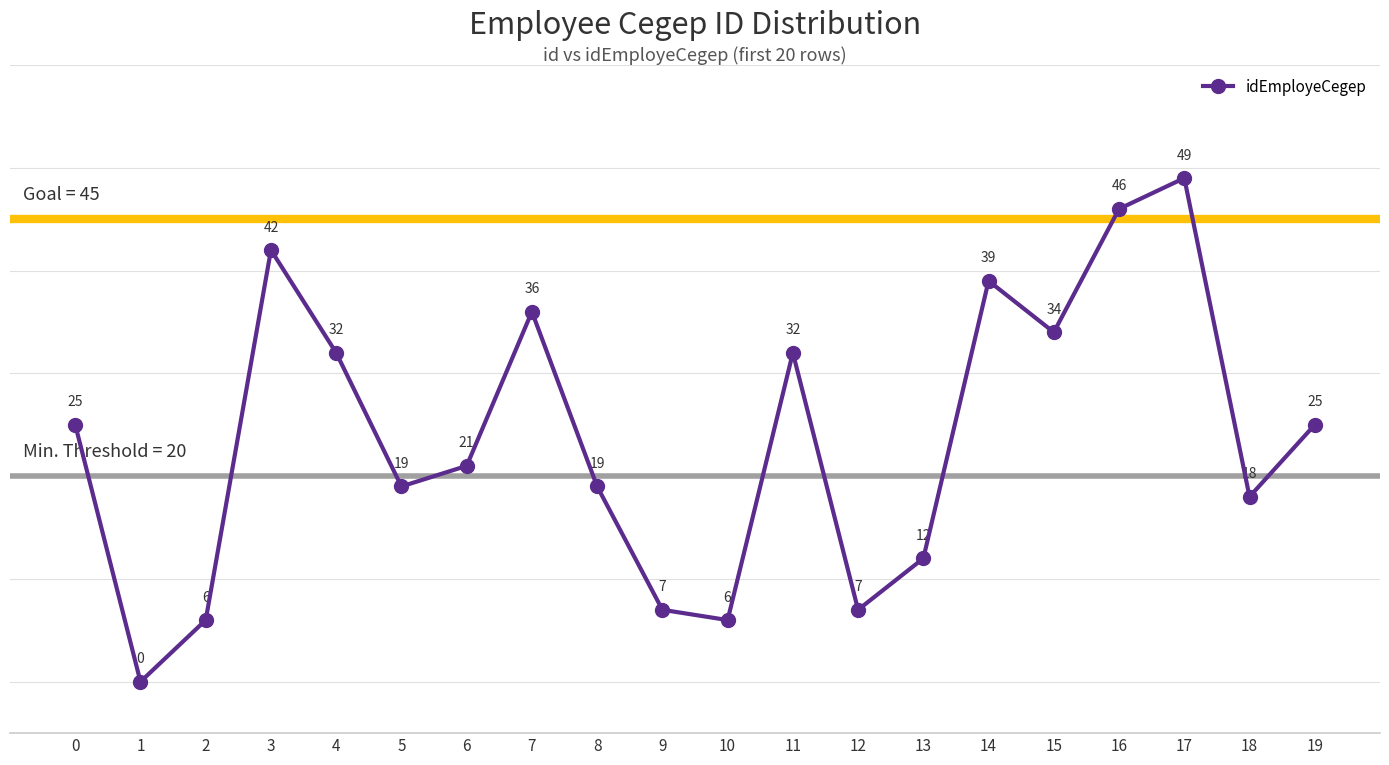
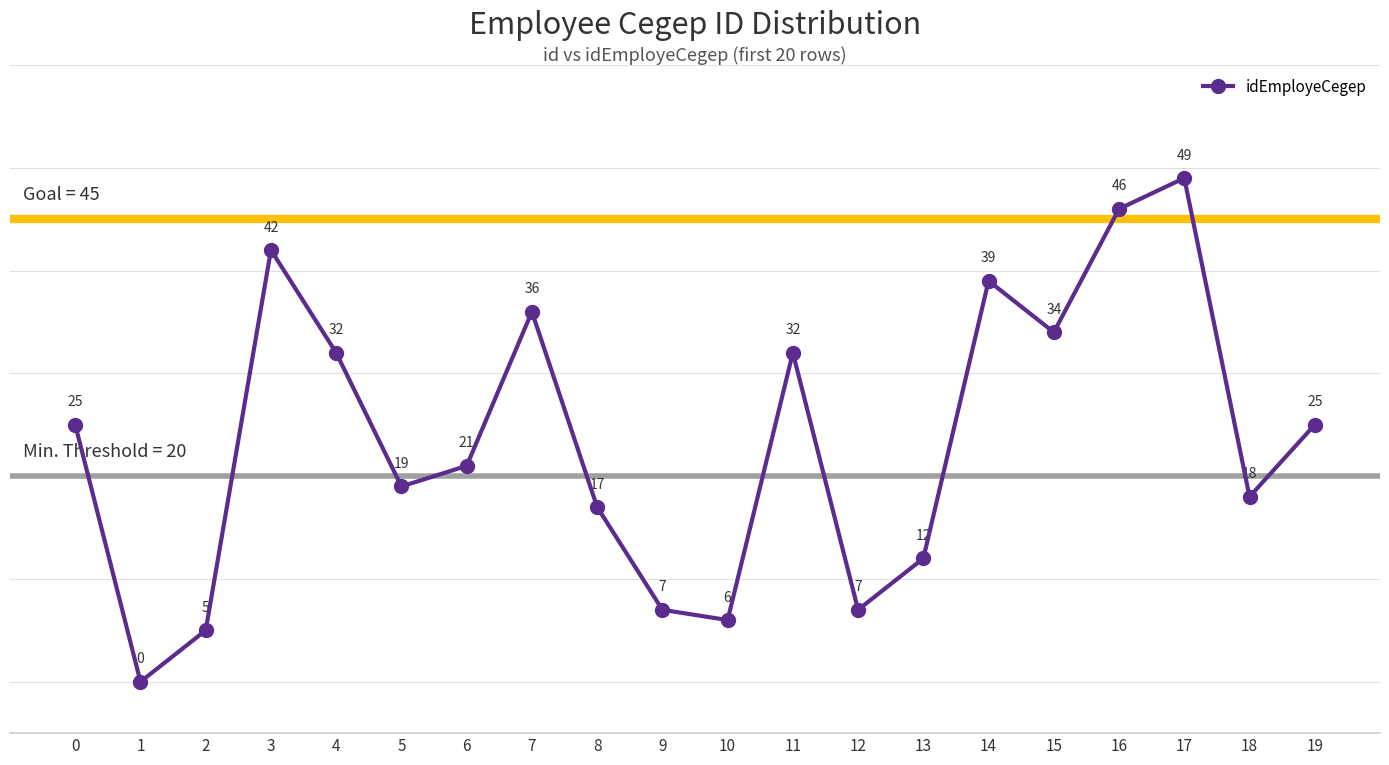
  {
    "0": 25,
    "1": 0,
-   "2": 6,
+   "2": 5,
    "3": 42,
    "4": 32,
    "5": 19,
    "6": 21,
    "7": 36,
-   "8": 19,
+   "8": 17,
    "9": 7,
    "10": 6,
    "11": 32,
    "12": 7,
    "13": 12,
    "14": 39,
    "15": 34,
    "16": 46,
    "17": 49,
    "18": 18,
    "19": 25
  }
